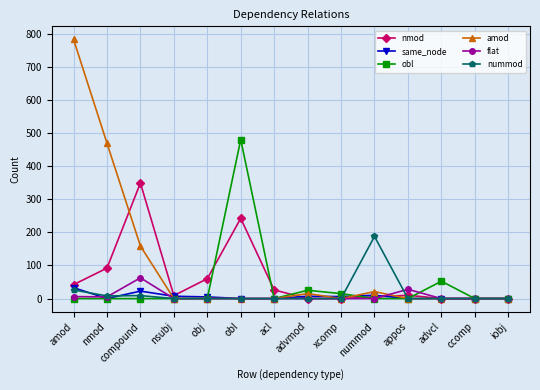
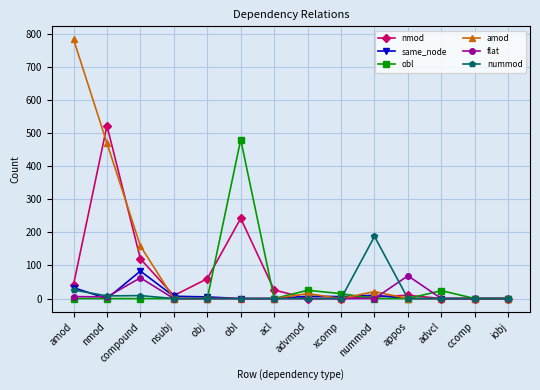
  {
    "nmod": {
      "amod": 40,
-     "nmod": 90,
-     "compound": 350,
+     "nmod": 520,
+     "compound": 120,
      "obj": 60,
      "obl": 240,
      "acl": 30,
      "appos": 10
    },
    "same_node": {
-     "compound": 20
+     "compound": 80
    },
    "obl": {
      "compound": 0,
      "obl": 480,
      "advmod": 30,
      "xcomp": 20,
-     "advcl": 50
+     "advcl": 20
    },
    "amod": {
      "amod": 780,
      "nmod": 470,
      "compound": 160,
      "advmod": 20,
      "nummod": 20
    },
    "flat": {
      "compound": 60,
-     "appos": 30
+     "appos": 70
    },
    "nummod": {
      "compound": 10,
      "nummod": 190
    }
  }
